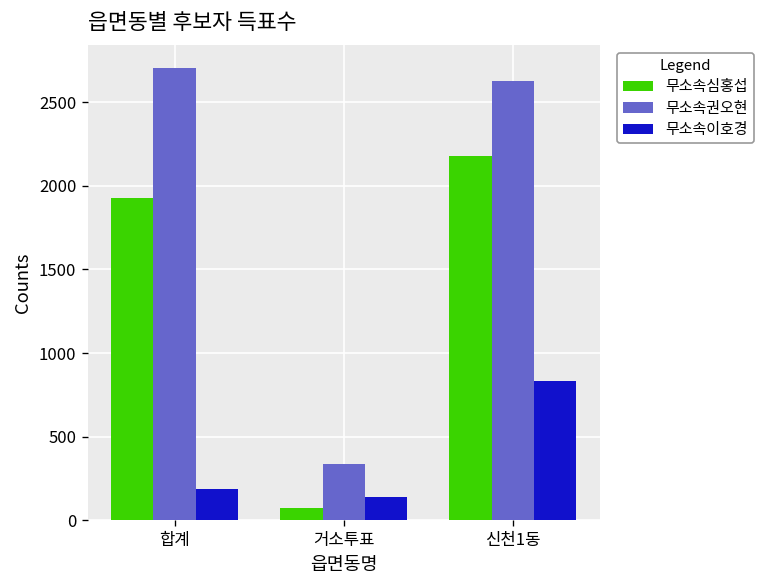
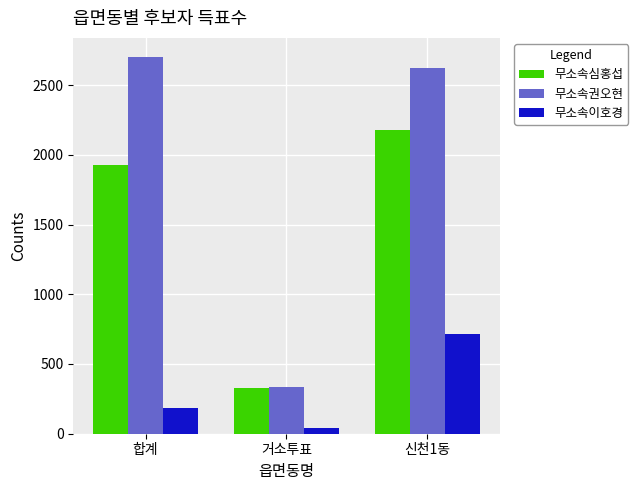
  {
    "무소속심홍섭": {
      "합계": 1920,
-     "거소투표": 80,
+     "거소투표": 330,
      "신천1동": 2180
    },
    "무소속권오현": {
      "합계": 2700,
      "거소투표": 340,
      "신천1동": 2620
    },
    "무소속이호경": {
      "합계": 190,
-     "거소투표": 140,
-     "신천1동": 840
+     "거소투표": 40,
+     "신천1동": 720
    }
  }
